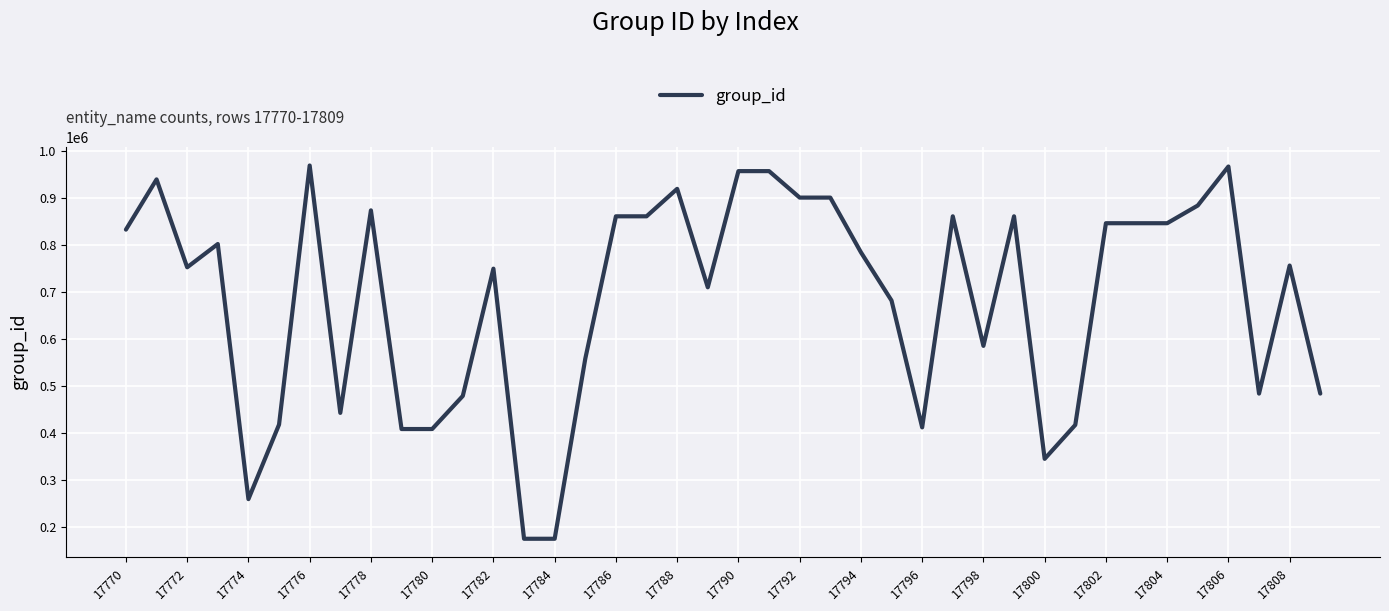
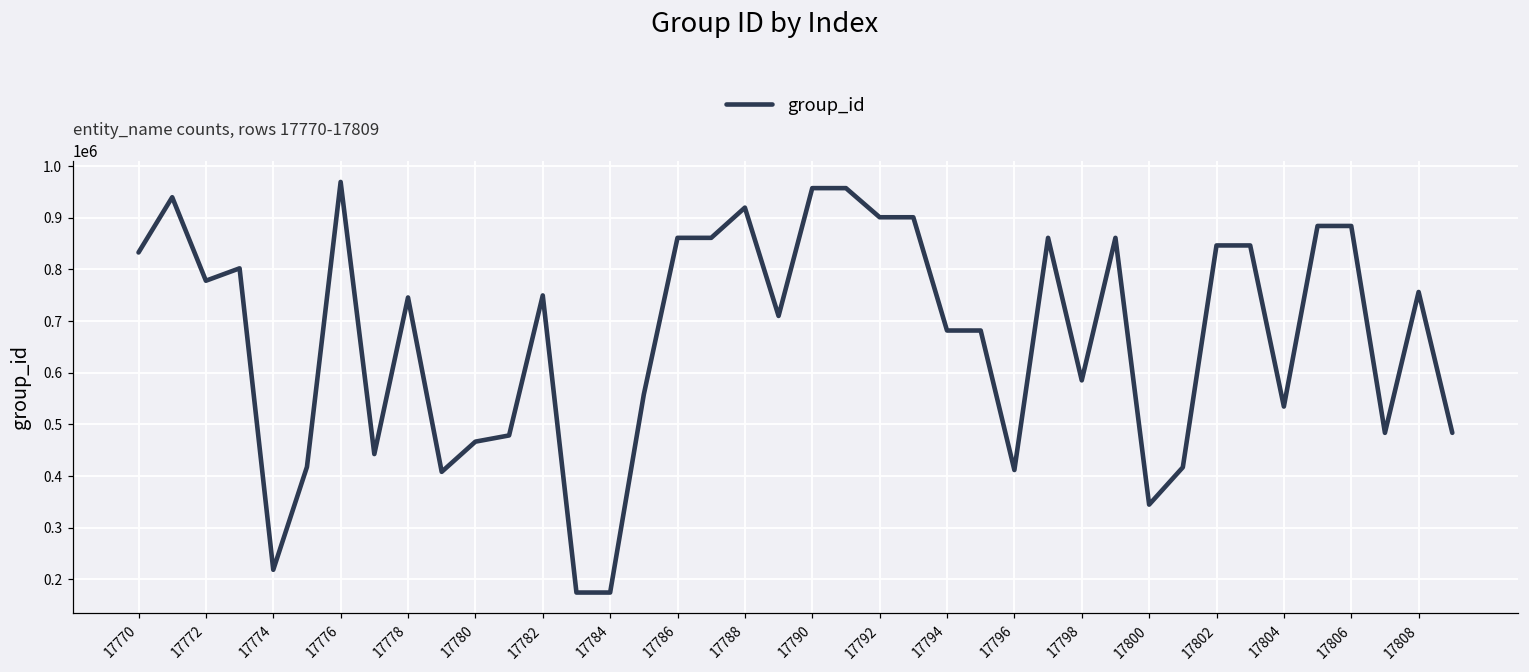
  {
    "17770": 830000,
-   "17772": 750000,
-   "17774": 260000,
+   "17772": 780000,
+   "17774": 220000,
    "17776": 970000,
-   "17778": 870000,
-   "17780": 410000,
+   "17778": 750000,
+   "17780": 470000,
    "17782": 750000,
    "17784": 170000,
    "17786": 860000,
    "17788": 920000,
    "17790": 960000,
    "17792": 900000,
-   "17794": 780000,
+   "17794": 680000,
    "17796": 410000,
    "17798": 580000,
    "17800": 340000,
    "17802": 850000,
-   "17804": 850000,
-   "17806": 970000,
+   "17804": 530000,
+   "17806": 880000,
    "17808": 760000
  }
